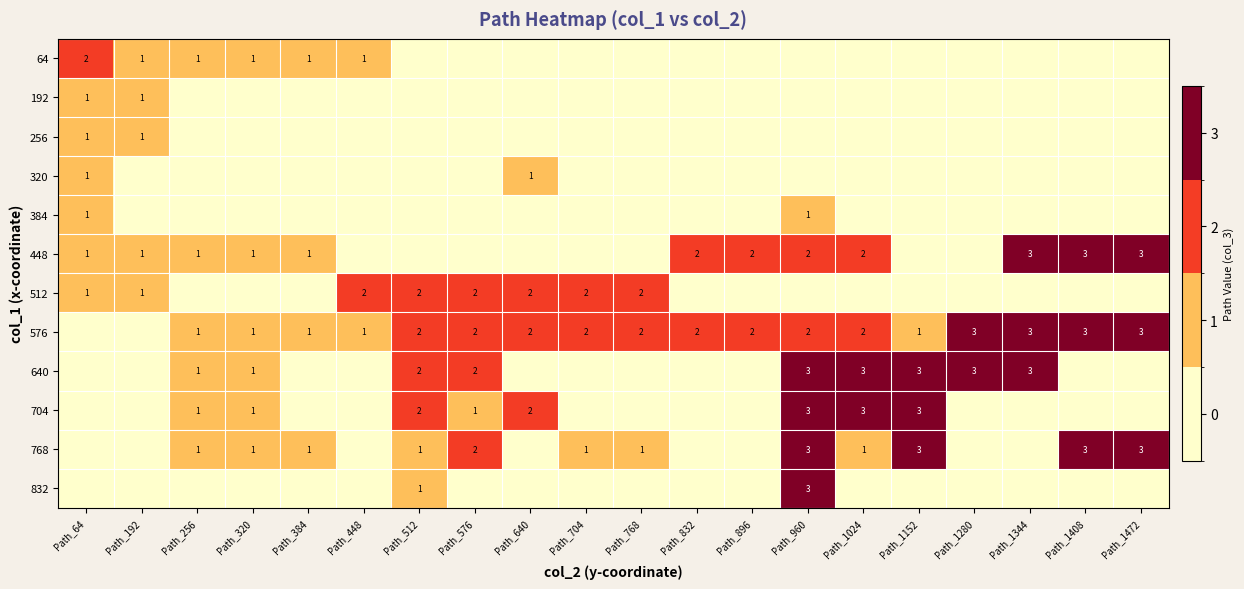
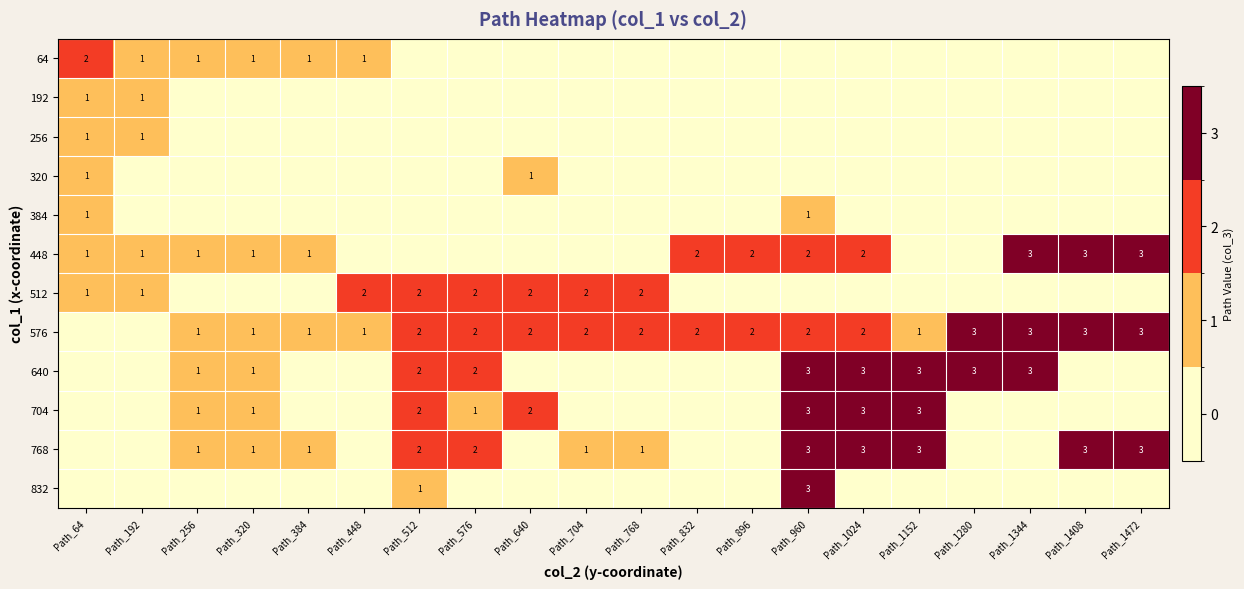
  {
    "64": {
      "Path_64": 2,
      "Path_192": 1,
      "Path_256": 1,
      "Path_320": 1,
      "Path_384": 1,
      "Path_448": 1
    },
    "192": {
      "Path_64": 1,
      "Path_192": 1
    },
    "256": {
      "Path_64": 1,
      "Path_192": 1
    },
    "320": {
      "Path_64": 1,
      "Path_640": 1
    },
    "384": {
      "Path_64": 1,
      "Path_960": 1
    },
    "448": {
      "Path_64": 1,
      "Path_192": 1,
      "Path_256": 1,
      "Path_320": 1,
      "Path_384": 1,
      "Path_832": 2,
      "Path_896": 2,
      "Path_960": 2,
      "Path_1024": 2,
      "Path_1344": 3,
      "Path_1408": 3,
      "Path_1472": 3
    },
    "512": {
      "Path_64": 1,
      "Path_192": 1,
      "Path_448": 2,
      "Path_512": 2,
      "Path_576": 2,
      "Path_640": 2,
      "Path_704": 2,
      "Path_768": 2
    },
    "576": {
      "Path_256": 1,
      "Path_320": 1,
      "Path_384": 1,
      "Path_448": 1,
      "Path_512": 2,
      "Path_576": 2,
      "Path_640": 2,
      "Path_704": 2,
      "Path_768": 2,
      "Path_832": 2,
      "Path_896": 2,
      "Path_960": 2,
      "Path_1024": 2,
      "Path_1152": 1,
      "Path_1280": 3,
      "Path_1344": 3,
      "Path_1408": 3,
      "Path_1472": 3
    },
    "640": {
      "Path_256": 1,
      "Path_320": 1,
      "Path_512": 2,
      "Path_576": 2,
      "Path_960": 3,
      "Path_1024": 3,
      "Path_1152": 3,
      "Path_1280": 3,
      "Path_1344": 3
    },
    "704": {
      "Path_256": 1,
      "Path_320": 1,
      "Path_512": 2,
      "Path_576": 1,
      "Path_640": 2,
      "Path_960": 3,
      "Path_1024": 3,
      "Path_1152": 3
    },
    "768": {
      "Path_256": 1,
      "Path_320": 1,
      "Path_384": 1,
-     "Path_512": 1,
+     "Path_512": 2,
      "Path_576": 2,
      "Path_704": 1,
      "Path_768": 1,
      "Path_960": 3,
-     "Path_1024": 1,
+     "Path_1024": 3,
      "Path_1152": 3,
      "Path_1408": 3,
      "Path_1472": 3
    },
    "832": {
      "Path_512": 1,
      "Path_960": 3
    }
  }
